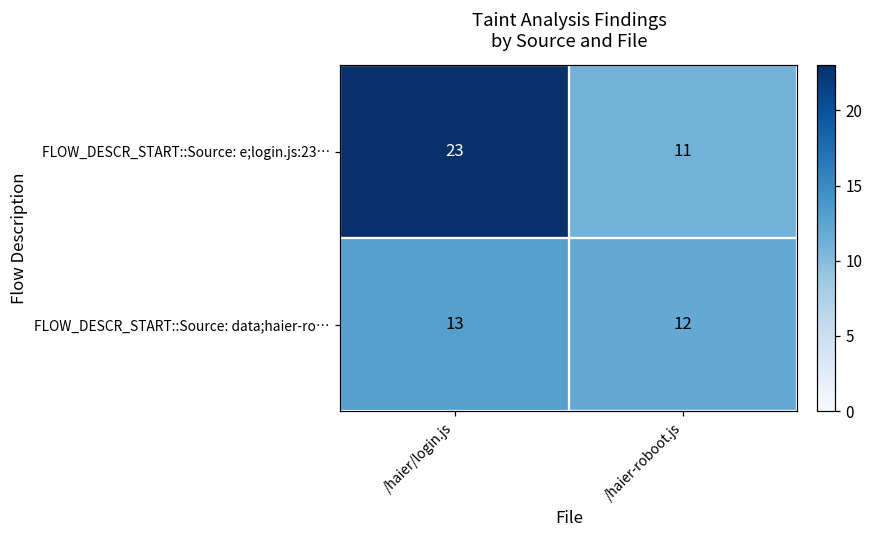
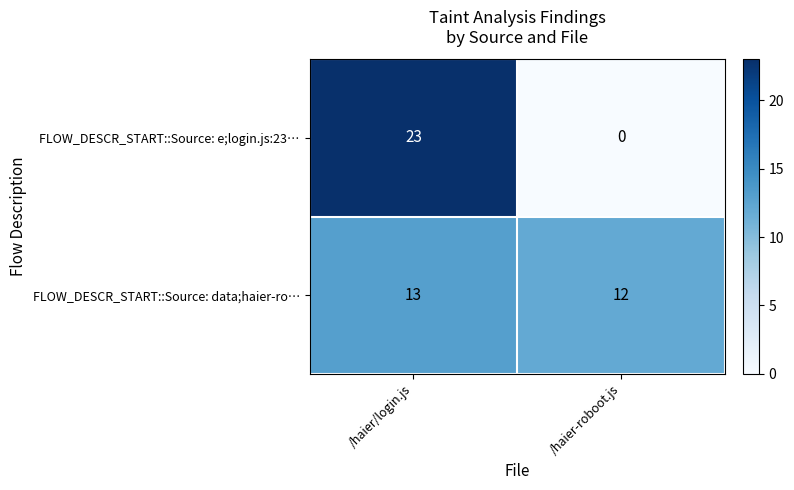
  {
    "FLOW_DESCR_START::Source: e;login.js:23…": {
      "/haier/login.js": 23,
-     "/haier-roboot.js": 11
+     "/haier-roboot.js": 0
    },
    "FLOW_DESCR_START::Source: data;haier-ro…": {
      "/haier/login.js": 13,
      "/haier-roboot.js": 12
    }
  }
